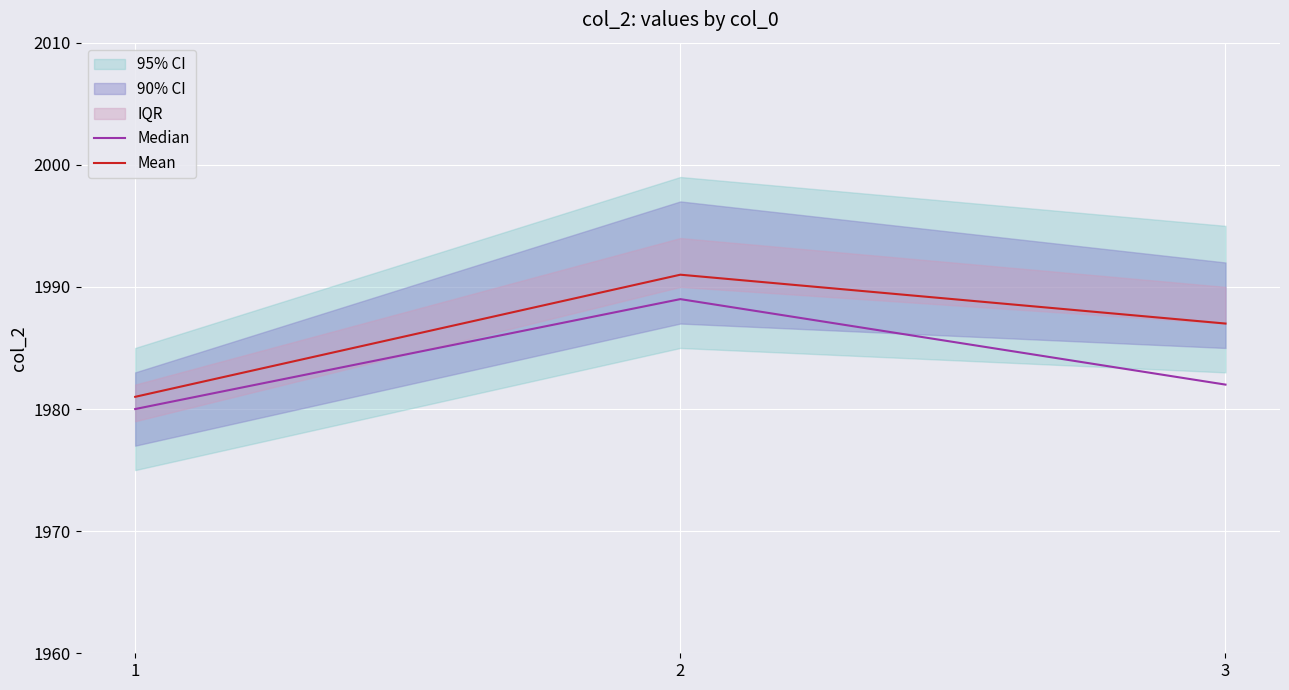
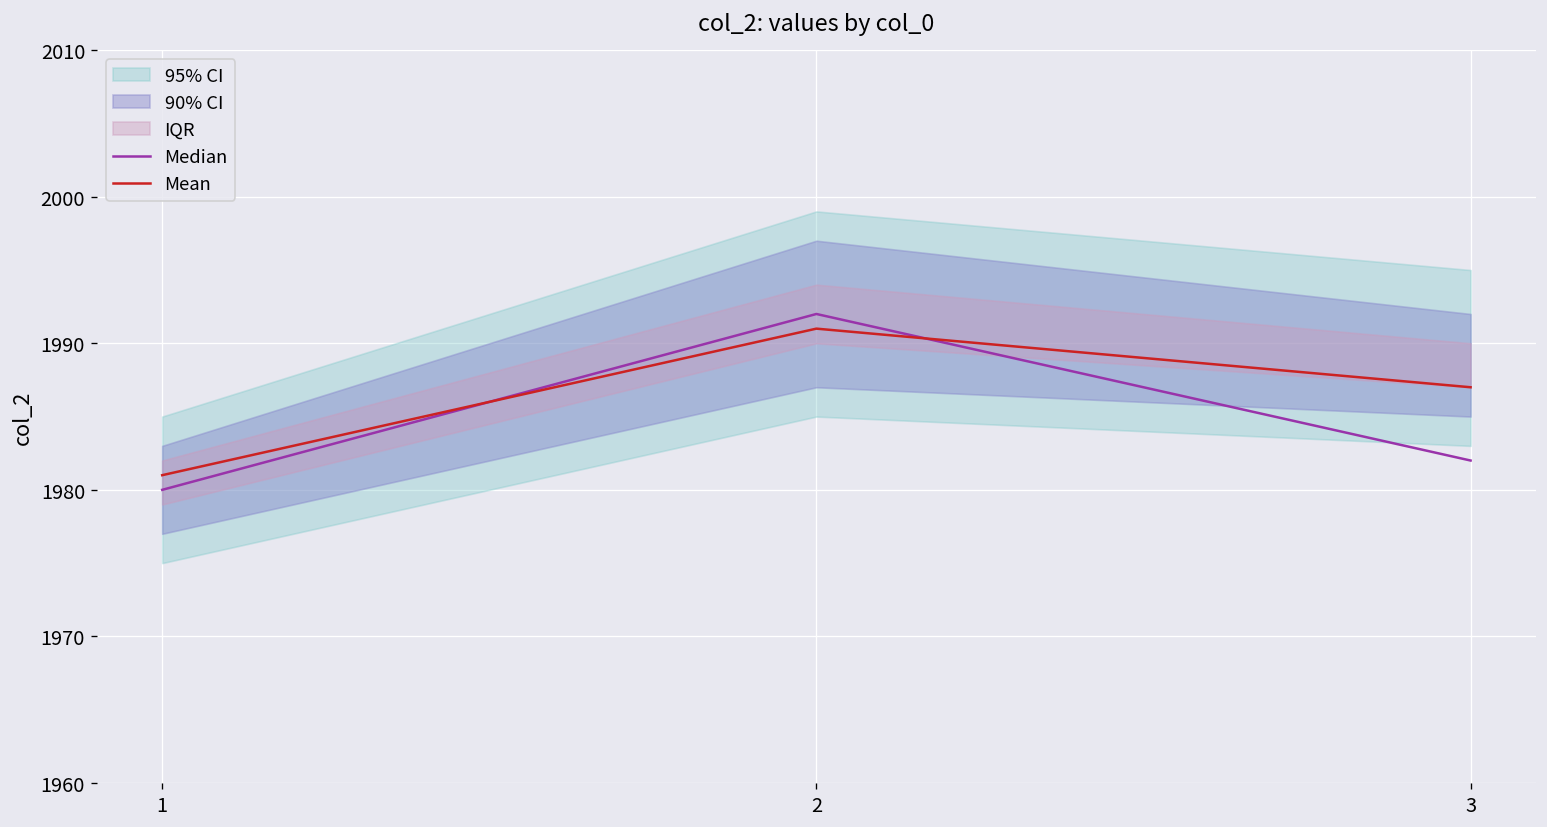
  {
    "Median": {
      "1": 1980,
-     "2": 1989,
+     "2": 1992,
      "3": 1982
    },
    "Mean": {
      "1": 1981,
      "2": 1991,
      "3": 1987
    }
  }
